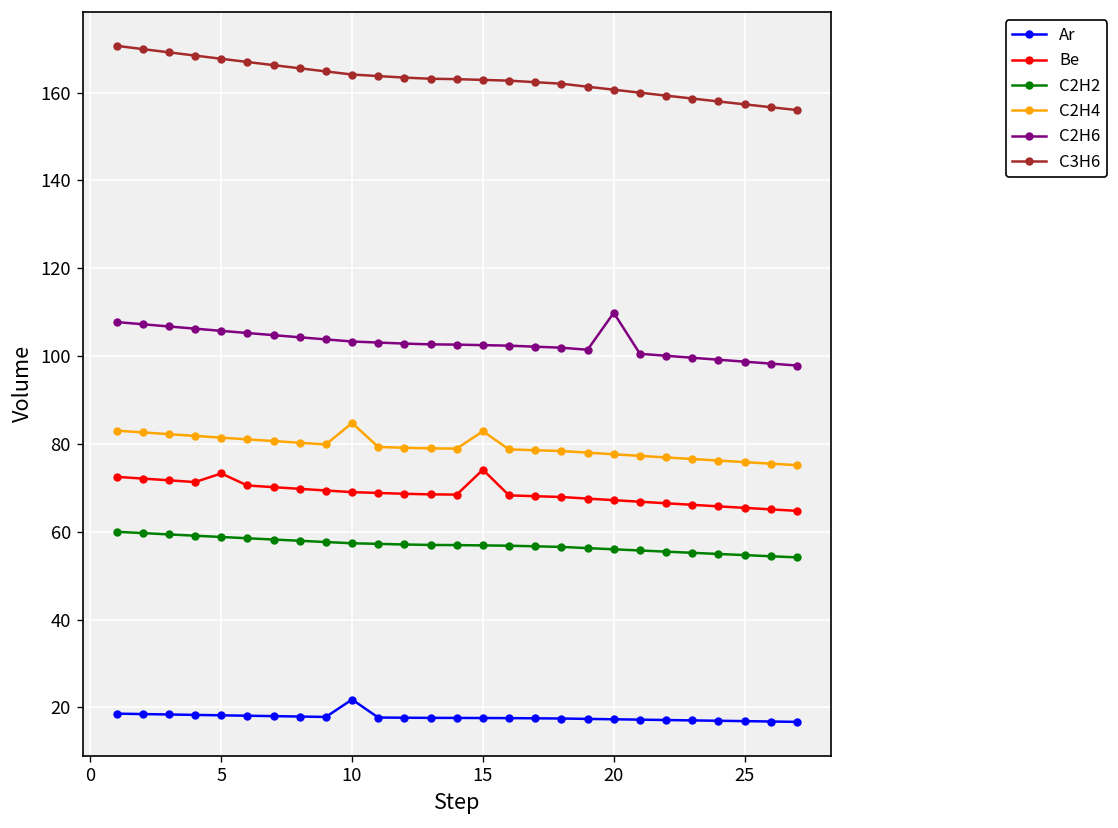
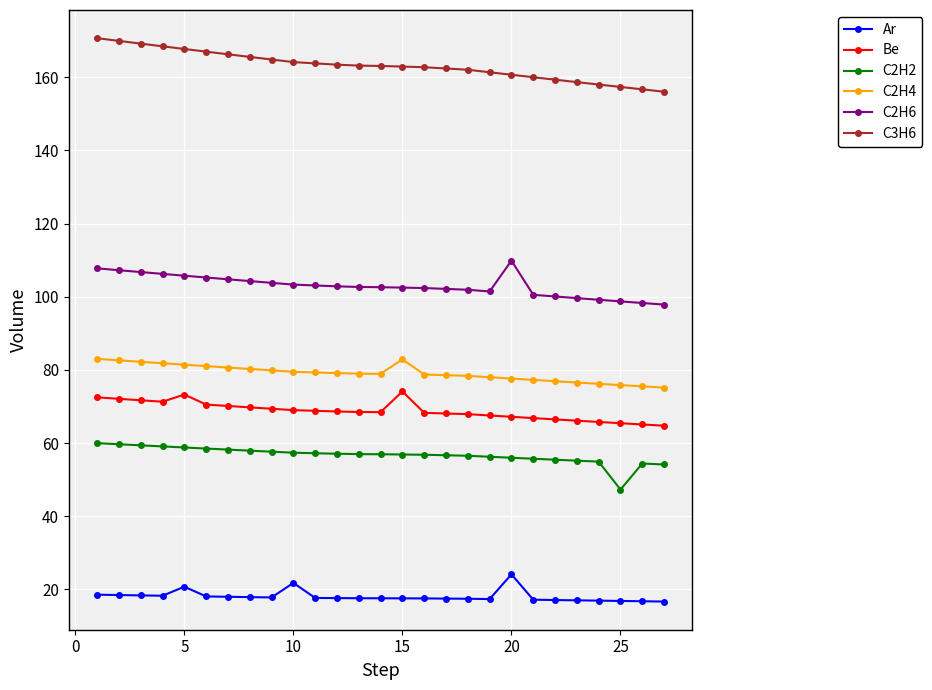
  {
    "Ar": {
-     "5": 18,
+     "5": 21,
      "10": 22,
      "15": 18,
-     "20": 17,
+     "20": 24,
      "25": 17
    },
    "Be": {
      "5": 73,
      "10": 69,
      "15": 74,
      "20": 67,
      "25": 65
    },
    "C2H2": {
      "5": 59,
      "10": 57,
      "15": 57,
      "20": 56,
-     "25": 55
+     "25": 47
    },
    "C2H4": {
      "5": 81,
-     "10": 85,
+     "10": 79,
      "15": 83,
      "20": 78,
      "25": 76
    },
    "C2H6": {
      "5": 106,
      "10": 103,
      "15": 102,
      "20": 110,
      "25": 99
    },
    "C3H6": {
      "5": 168,
      "10": 164,
      "15": 163,
      "20": 161,
      "25": 157
    }
  }
